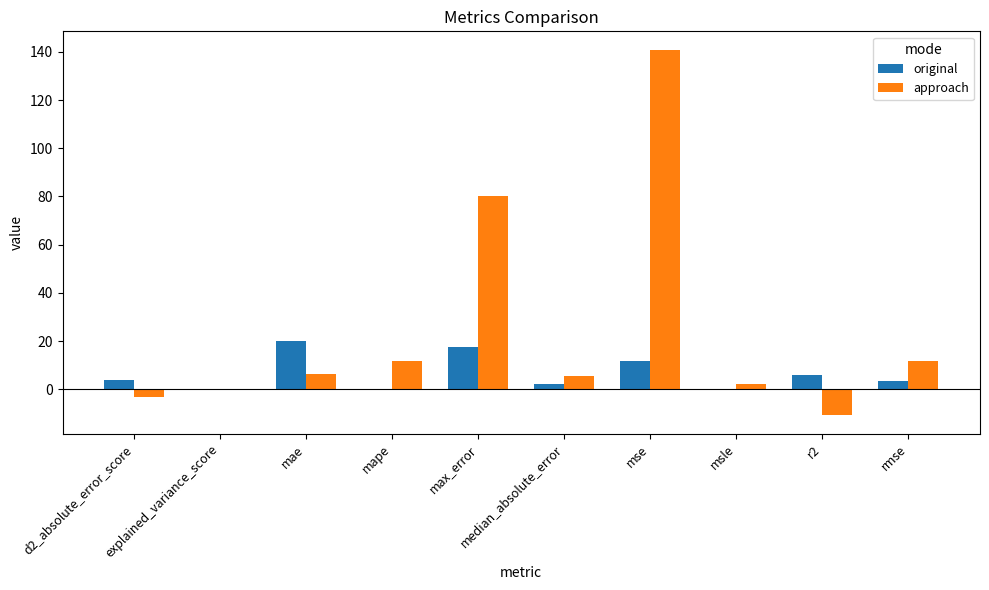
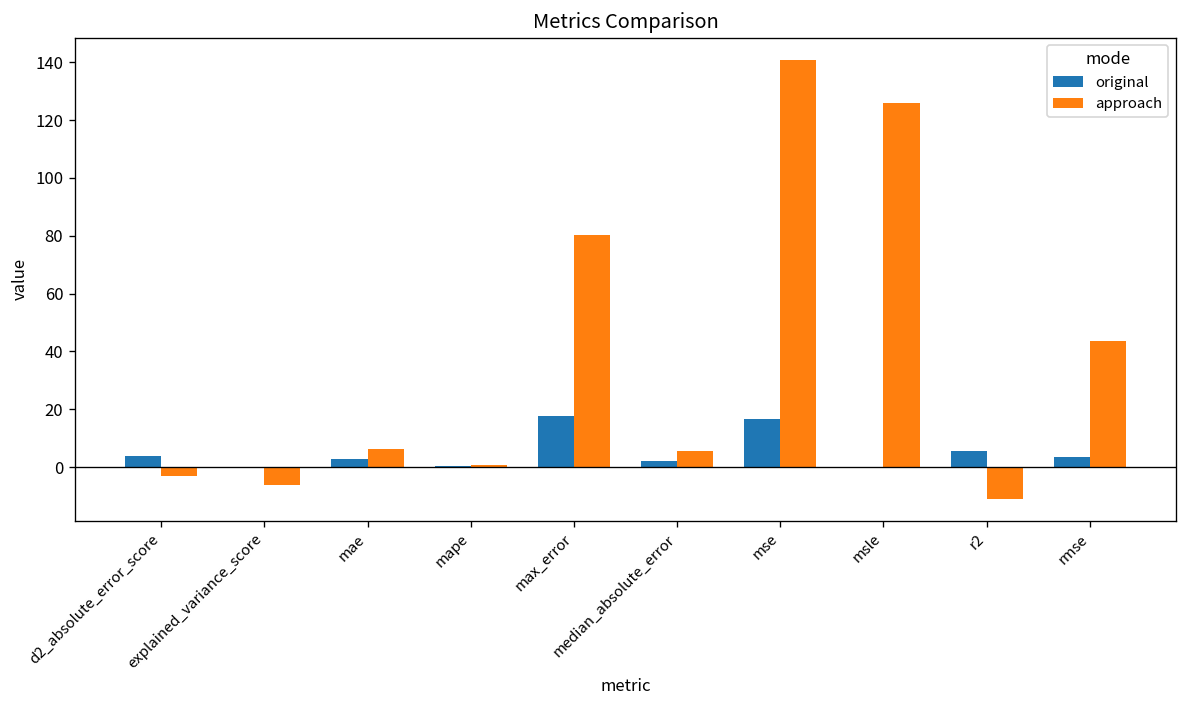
  {
    "original": {
      "d2_absolute_error_score": 4,
-     "mae": 20,
+     "mae": 3,
      "max_error": 18,
      "median_absolute_error": 2,
-     "mse": 12,
+     "mse": 17,
      "r2": 6,
      "rmse": 3
    },
    "approach": {
      "d2_absolute_error_score": -3,
-     "explained_variance_score": 0,
+     "explained_variance_score": -6,
      "mae": 6,
-     "mape": 12,
+     "mape": 1,
      "max_error": 80,
      "median_absolute_error": 6,
      "mse": 141,
-     "msle": 2,
+     "msle": 126,
      "r2": -11,
-     "rmse": 12
+     "rmse": 43
    }
  }
